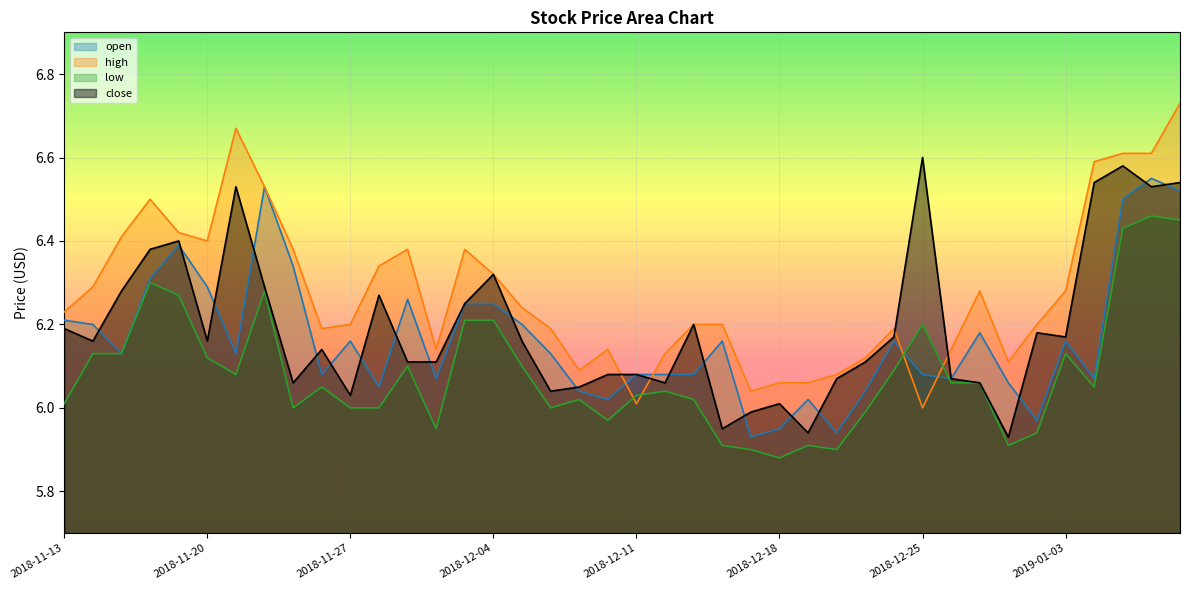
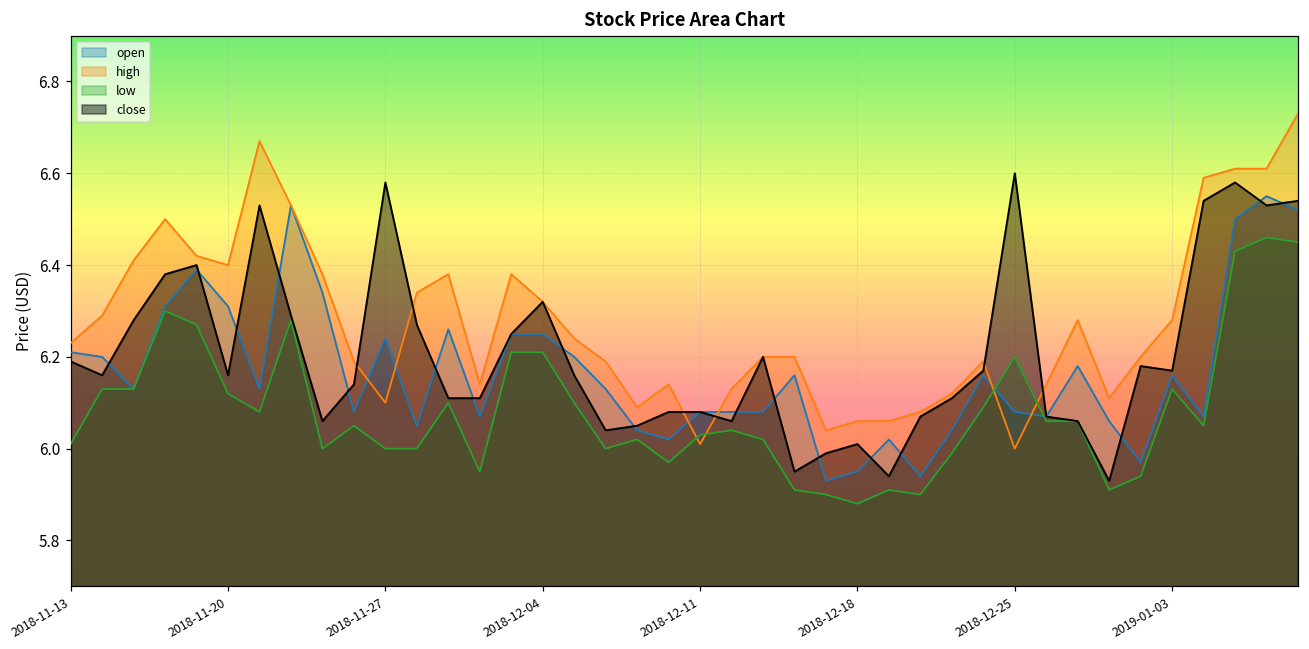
  {
    "open": {
      "2018-11-13": 6.21,
-     "2018-11-20": 6.29,
-     "2018-11-27": 6.16,
+     "2018-11-20": 6.31,
+     "2018-11-27": 6.24,
      "2018-12-04": 6.25,
      "2018-12-18": 5.95,
      "2018-12-25": 6.08,
      "2019-01-03": 6.16
    },
    "high": {
      "2018-11-13": 6.23,
      "2018-11-20": 6.4,
-     "2018-11-27": 6.2,
+     "2018-11-27": 6.1,
      "2018-12-11": 6.01,
      "2018-12-18": 6.06,
      "2018-12-25": 6.0,
      "2019-01-03": 6.28
    },
    "low": {
      "2018-11-13": 6.01,
      "2018-11-20": 6.12,
      "2018-11-27": 6.00,
      "2018-12-04": 6.21,
      "2018-12-11": 6.03,
      "2018-12-18": 5.88,
      "2018-12-25": 6.20,
      "2019-01-03": 6.13
    },
    "close": {
      "2018-11-13": 6.19,
      "2018-11-20": 6.16,
-     "2018-11-27": 6.03,
+     "2018-11-27": 6.58,
      "2018-12-18": 6.01,
      "2018-12-25": 6.60,
      "2019-01-03": 6.17
    }
  }
